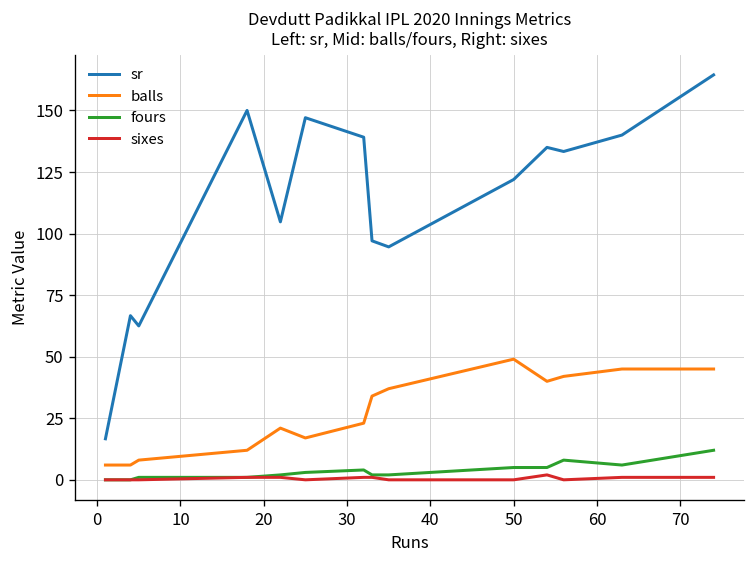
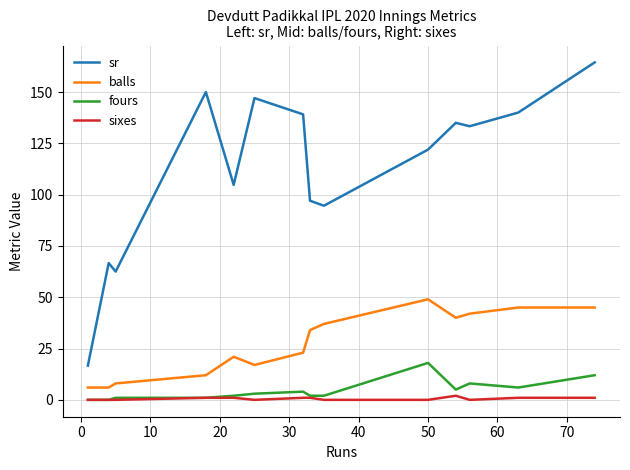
  {
    "sr": {
      "50": 122
    },
    "balls": {
      "50": 49
    },
    "fours": {
-     "50": 5
+     "50": 18
    },
    "sixes": {
      "50": 0
    }
  }
